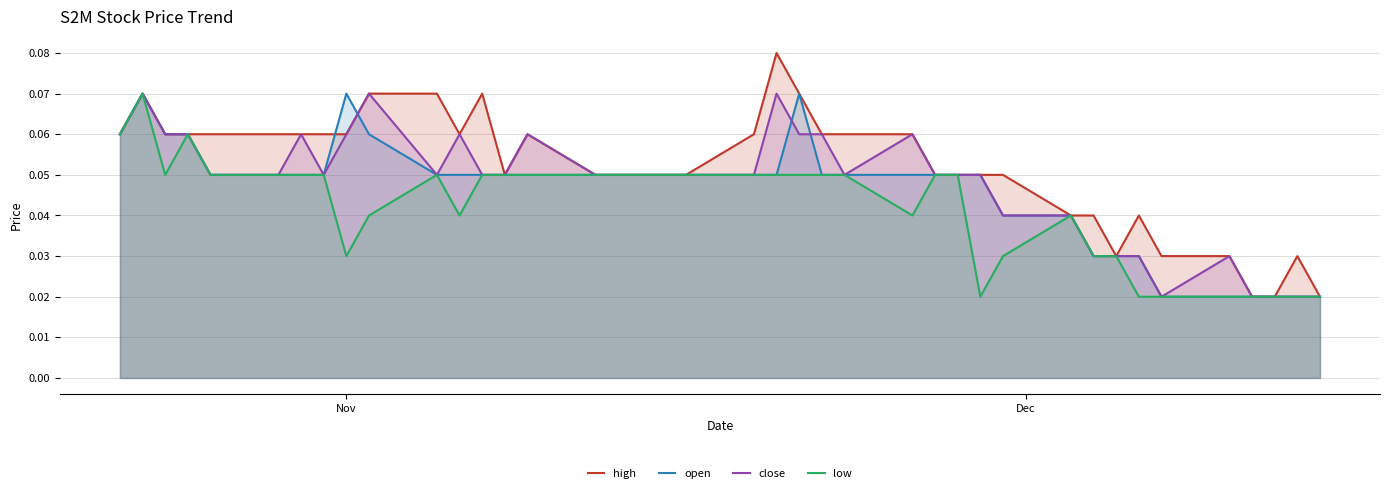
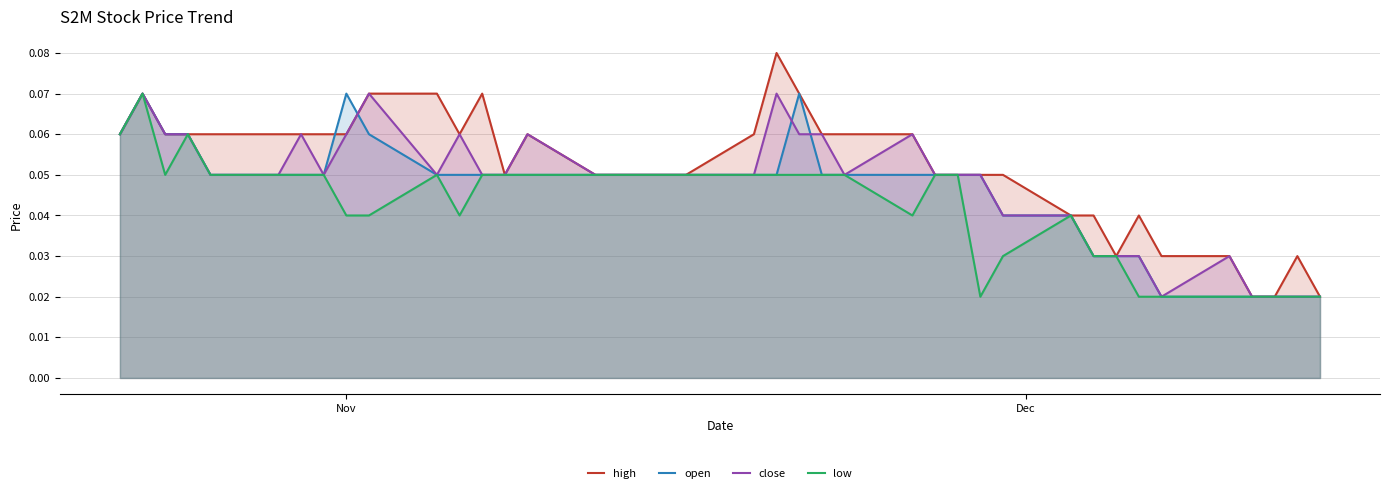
  {
    "open": {
      "Nov": 0.07
    },
    "low": {
-     "Nov": 0.03
+     "Nov": 0.04
    }
  }
